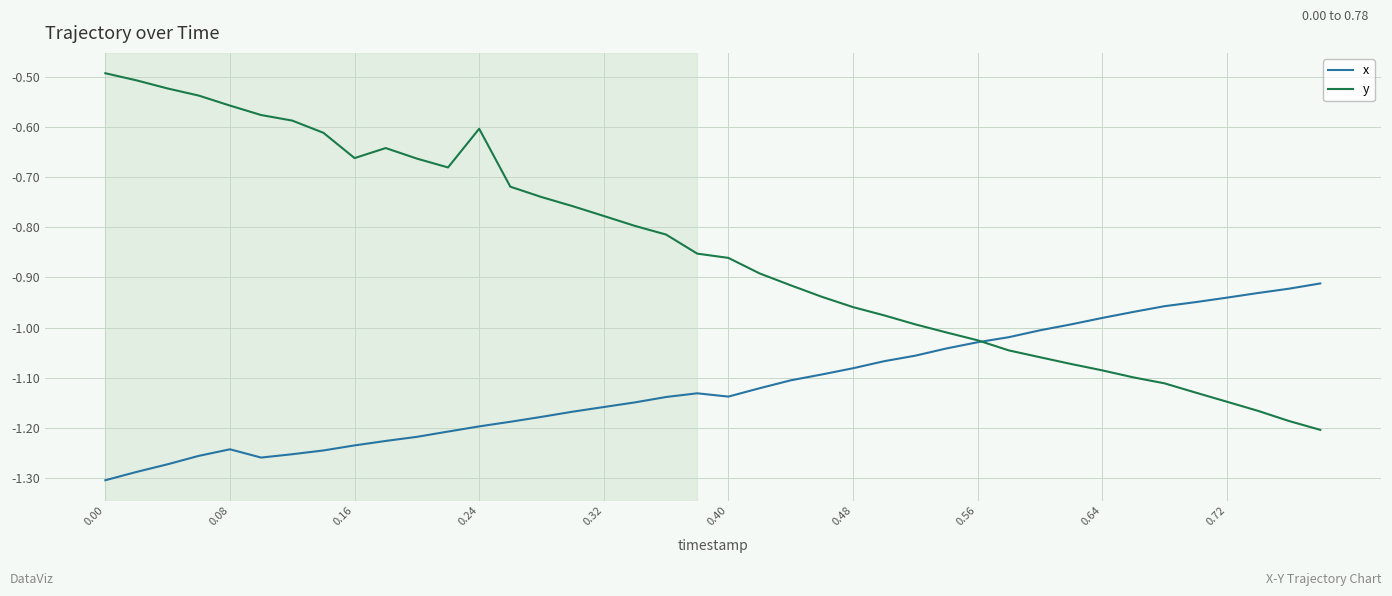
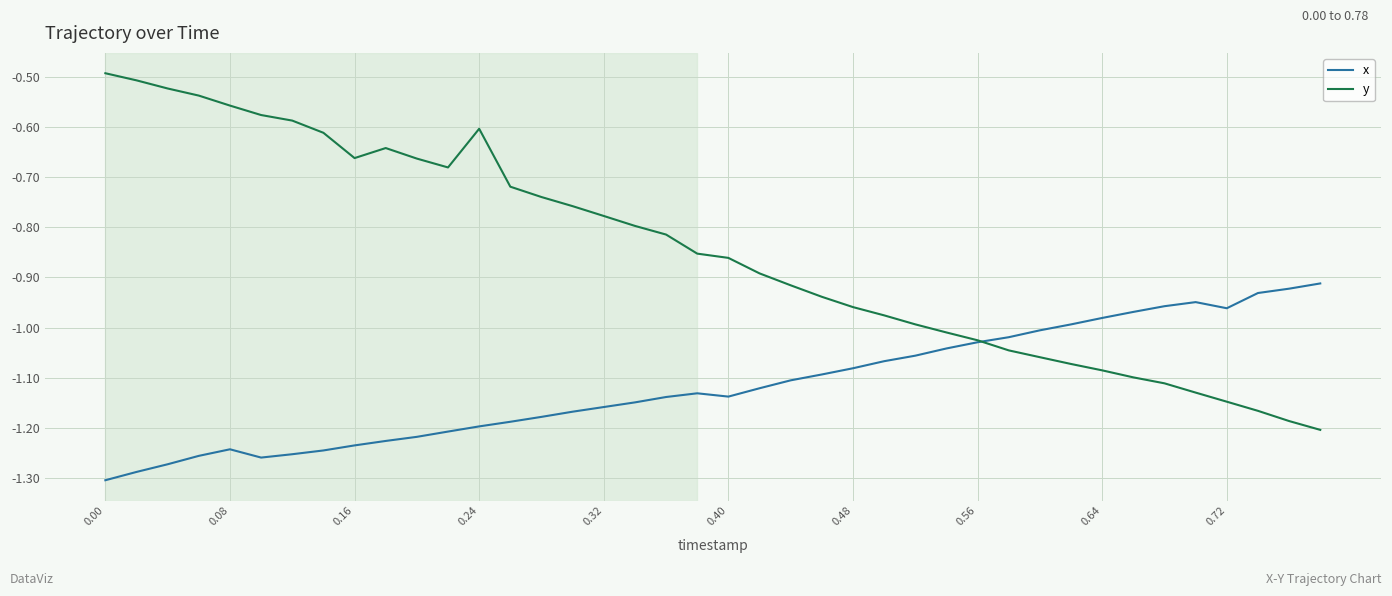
  {
    "x": {
      "0.00": -1.30,
      "0.08": -1.24,
      "0.16": -1.23,
      "0.24": -1.20,
      "0.32": -1.16,
      "0.40": -1.14,
      "0.48": -1.08,
      "0.64": -0.98,
-     "0.72": -0.94
+     "0.72": -0.96
    },
    "y": {
      "0.00": -0.49,
      "0.08": -0.56,
      "0.16": -0.66,
      "0.24": -0.60,
      "0.32": -0.78,
      "0.40": -0.86,
      "0.48": -0.96,
      "0.64": -1.09,
      "0.72": -1.15
    }
  }
